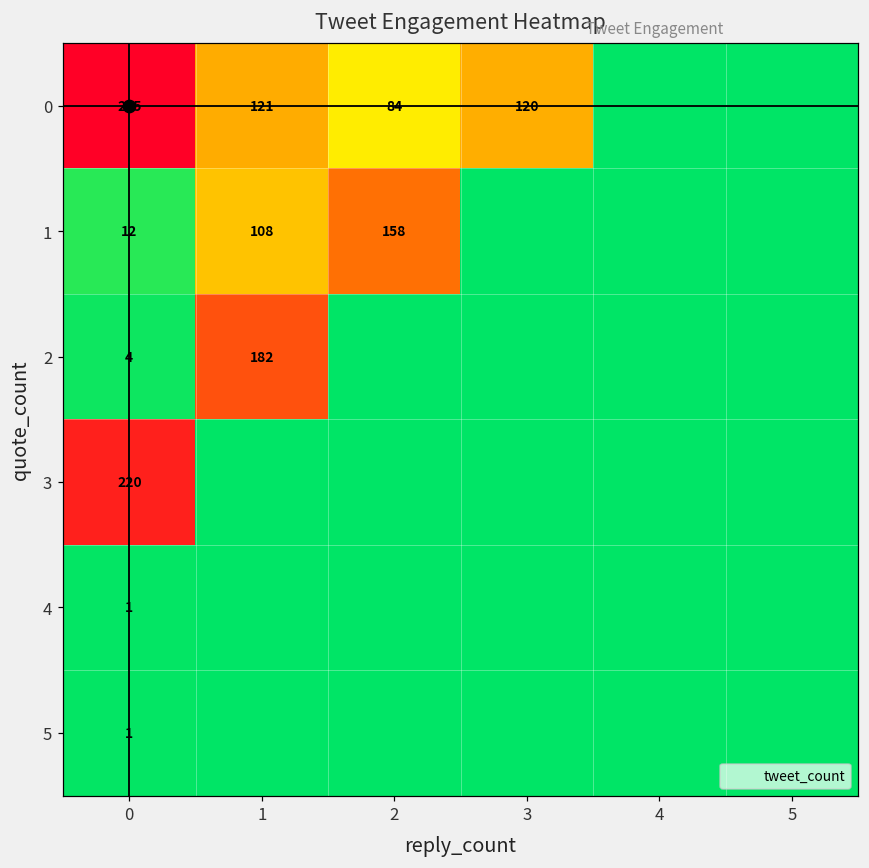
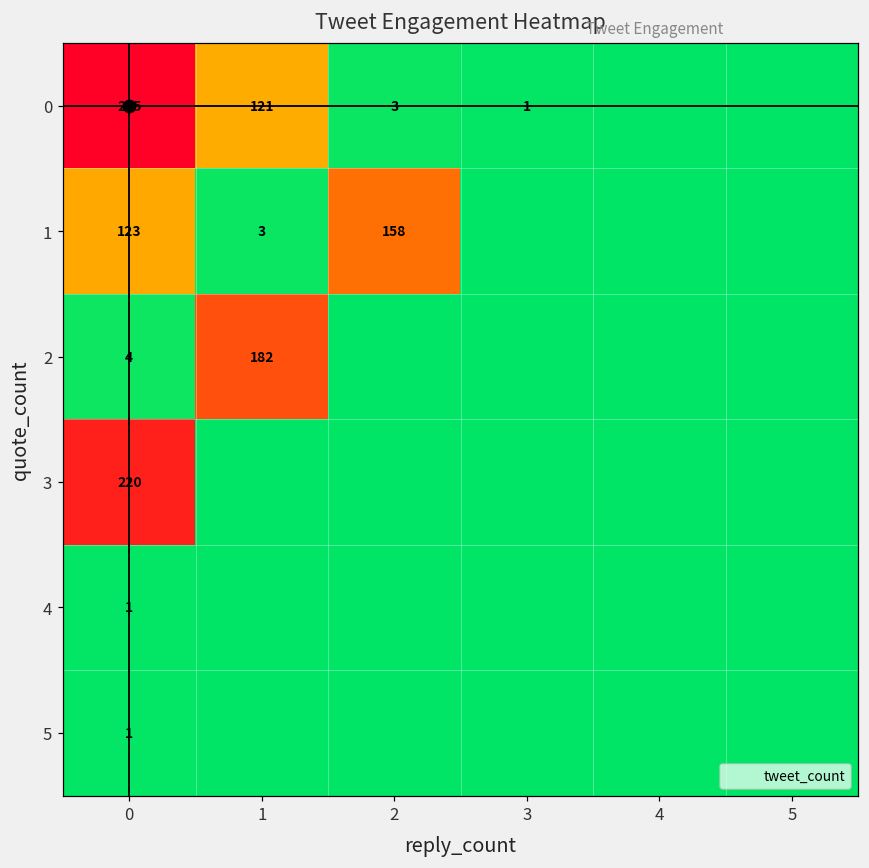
  {
    "0": {
      "1": 121,
-     "2": 84,
-     "3": 120
+     "2": 3,
+     "3": 1
    },
    "1": {
-     "0": 12,
-     "1": 108,
+     "0": 123,
+     "1": 3,
      "2": 158
    },
    "2": {
      "0": 4,
      "1": 182
    },
    "3": {
      "0": 220
    },
    "4": {
      "0": 1
    },
    "5": {
      "0": 1
    }
  }
